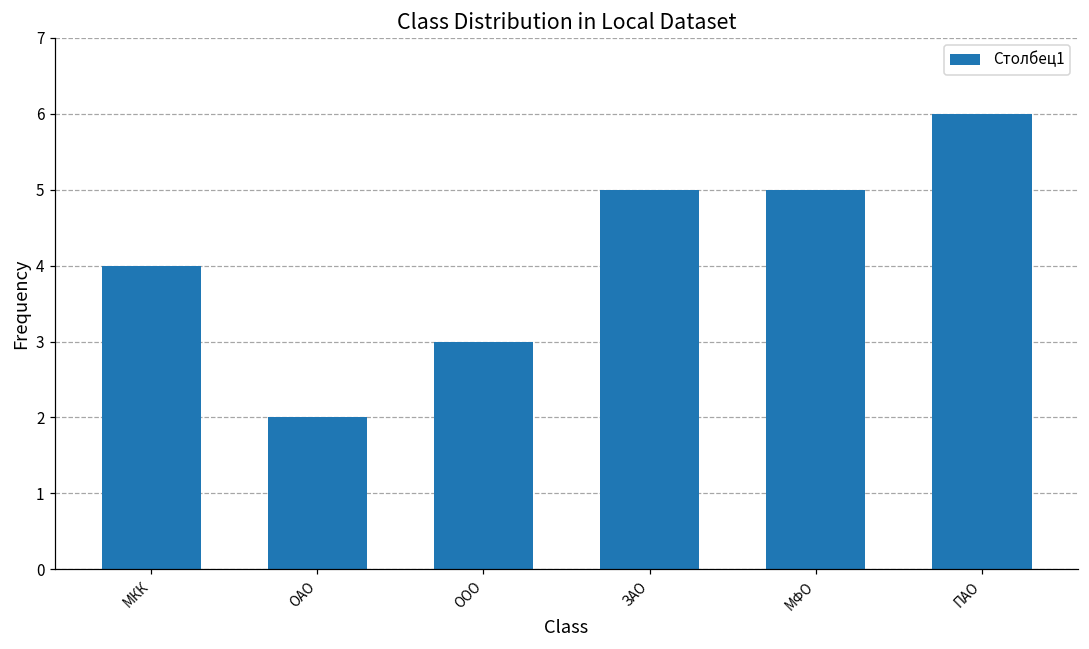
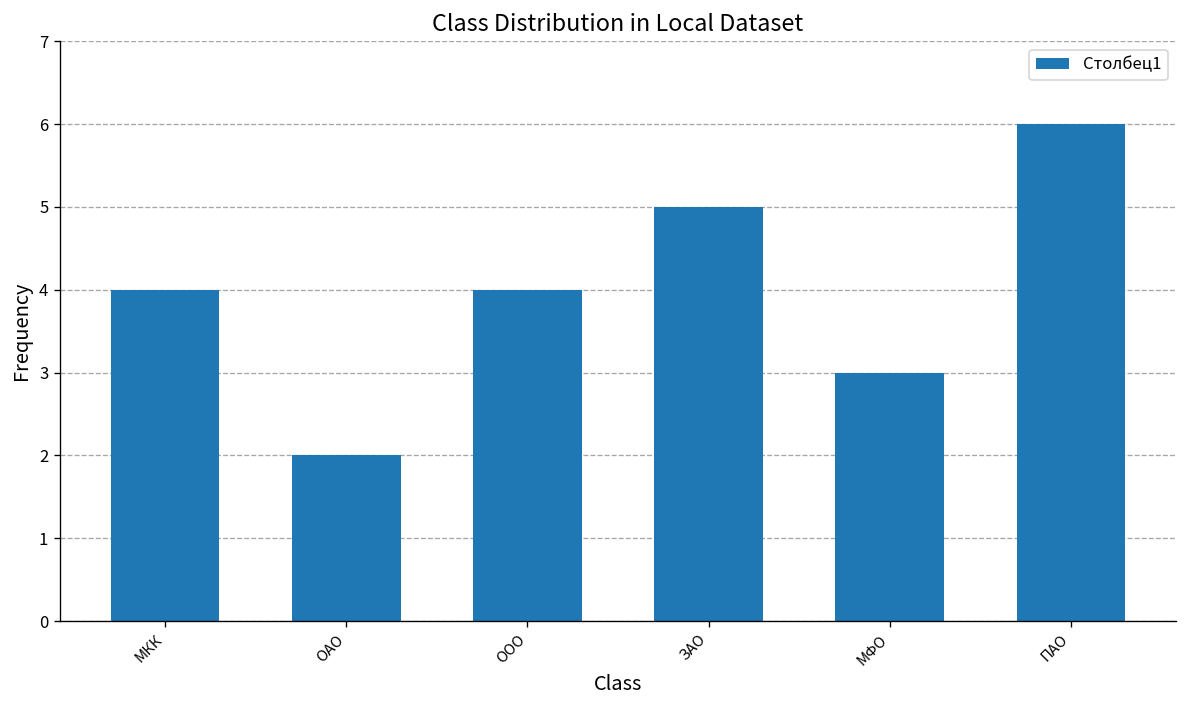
  {
    "МКК": 4,
    "ОАО": 2,
-   "ООО": 3,
+   "ООО": 4,
    "ЗАО": 5,
-   "МФО": 5,
+   "МФО": 3,
    "ПАО": 6
  }
